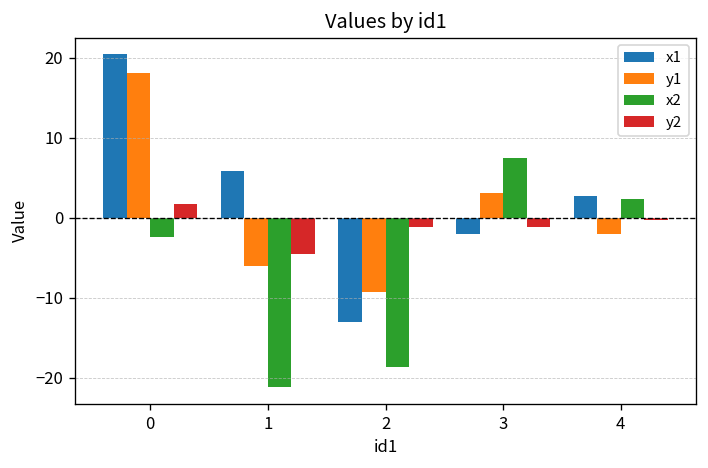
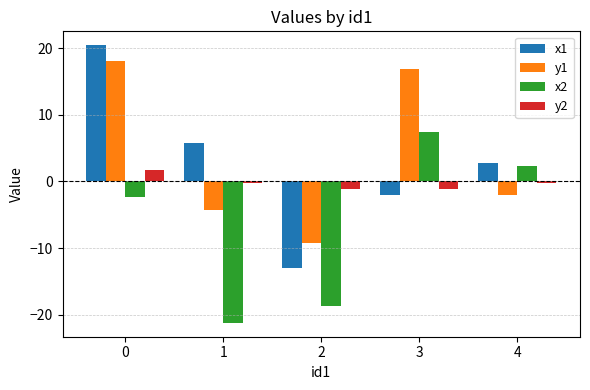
  {
    "x1": {
      "0": 20,
      "1": 6,
      "2": -13,
      "3": -2,
      "4": 3
    },
    "y1": {
      "0": 18,
-     "1": -6,
+     "1": -4,
      "2": -9,
-     "3": 3,
+     "3": 17,
      "4": -2
    },
    "x2": {
      "0": -2,
      "1": -21,
      "2": -19,
      "3": 7,
      "4": 2
    },
    "y2": {
      "0": 2,
-     "1": -5,
+     "1": 0,
      "2": -1,
      "3": -1
    }
  }
